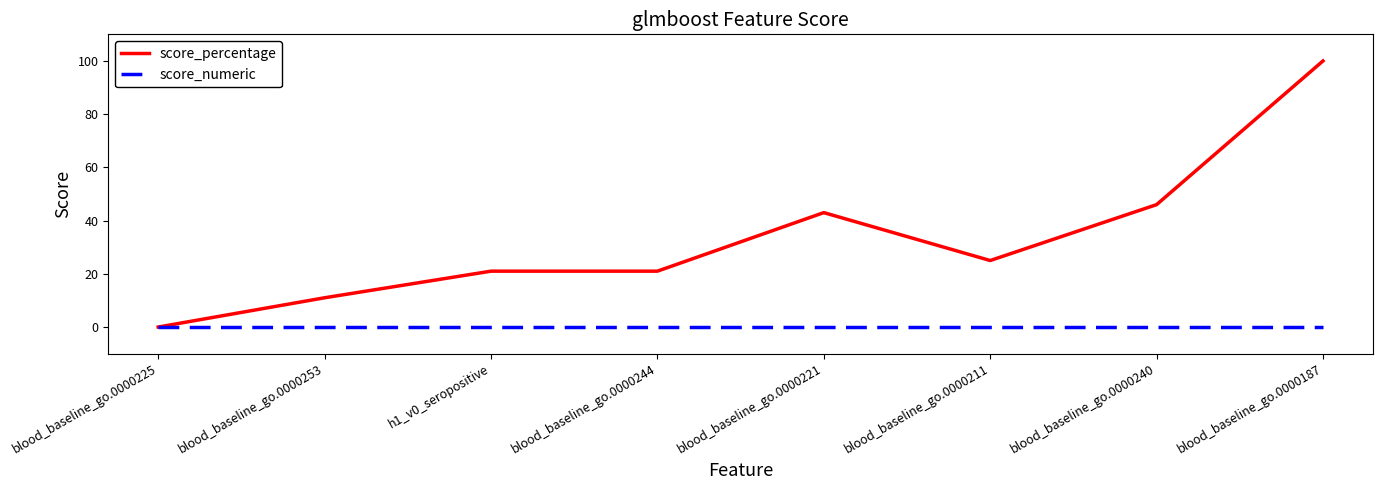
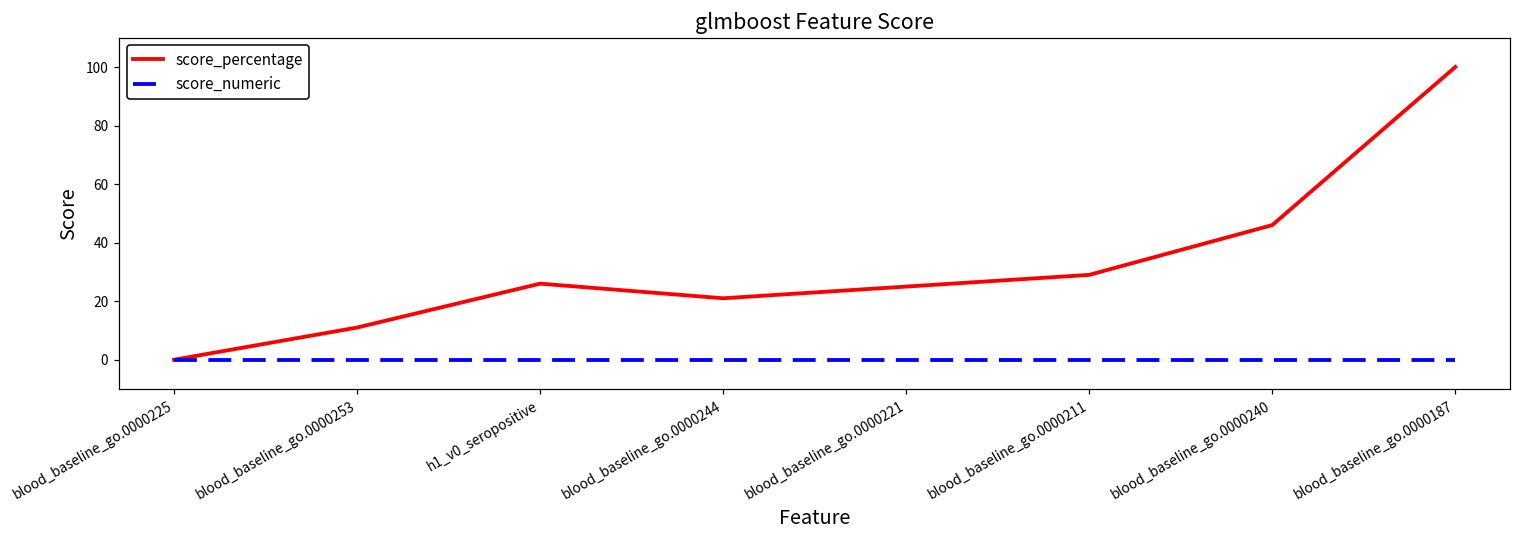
  {
    "score_percentage": {
      "blood_baseline_go.0000253": 11,
-     "h1_v0_seropositive": 21,
+     "h1_v0_seropositive": 26,
      "blood_baseline_go.0000244": 21,
-     "blood_baseline_go.0000221": 43,
-     "blood_baseline_go.0000211": 25,
+     "blood_baseline_go.0000221": 25,
+     "blood_baseline_go.0000211": 29,
      "blood_baseline_go.0000240": 46,
      "blood_baseline_go.0000187": 100
    },
    "score_numeric": {
      "blood_baseline_go.0000253": 0,
      "h1_v0_seropositive": 0,
      "blood_baseline_go.0000244": 0,
      "blood_baseline_go.0000221": 0,
      "blood_baseline_go.0000211": 0,
      "blood_baseline_go.0000240": 0,
      "blood_baseline_go.0000187": 0
    }
  }
